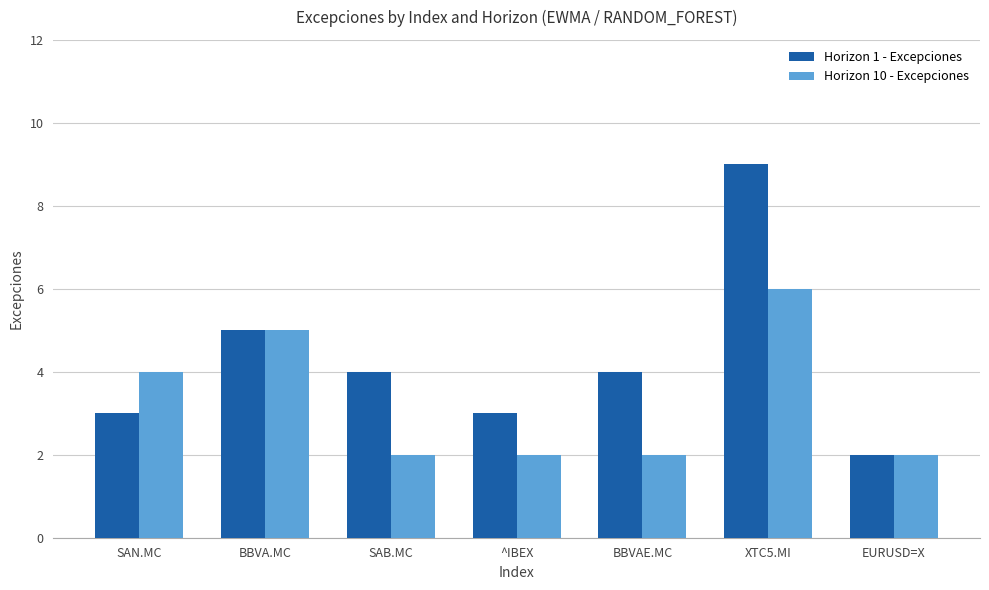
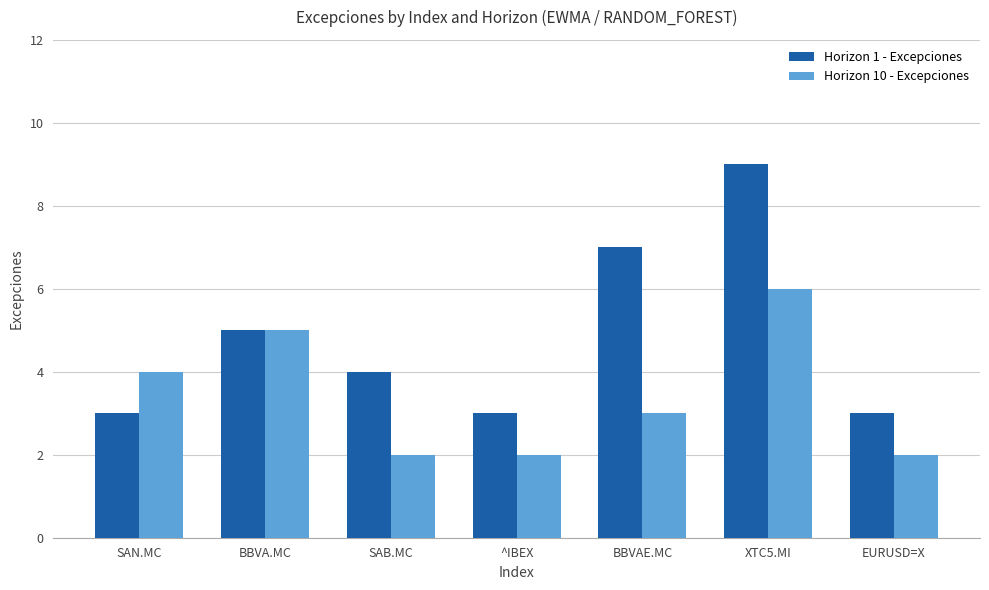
  {
    "Horizon 1 - Excepciones": {
      "SAN.MC": 3,
      "BBVA.MC": 5,
      "SAB.MC": 4,
      "^IBEX": 3,
-     "BBVAE.MC": 4,
+     "BBVAE.MC": 7,
      "XTC5.MI": 9,
-     "EURUSD=X": 2
+     "EURUSD=X": 3
    },
    "Horizon 10 - Excepciones": {
      "SAN.MC": 4,
      "BBVA.MC": 5,
      "SAB.MC": 2,
      "^IBEX": 2,
-     "BBVAE.MC": 2,
+     "BBVAE.MC": 3,
      "XTC5.MI": 6,
      "EURUSD=X": 2
    }
  }
